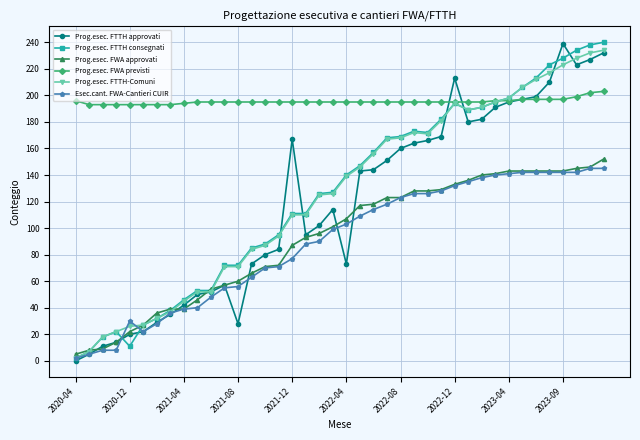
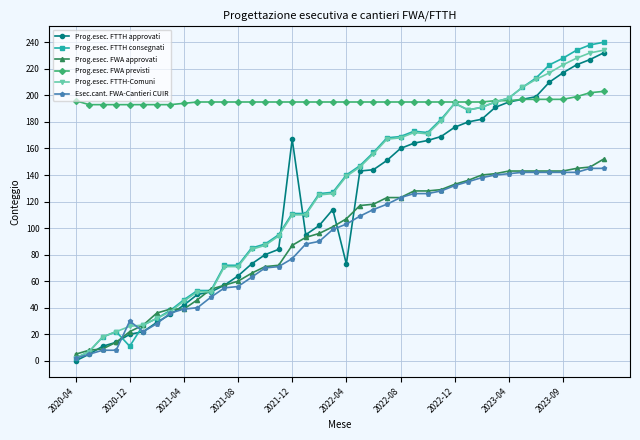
  {
    "Prog.esec. FTTH approvati": {
      "2020-04": 0,
      "2020-12": 20,
      "2021-04": 42,
-     "2021-08": 28,
+     "2021-08": 64,
      "2021-12": 167,
      "2022-04": 73,
      "2022-08": 160,
-     "2022-12": 213,
-     "2023-09": 239
+     "2022-12": 176,
+     "2023-09": 217
    },
    "Prog.esec. FTTH consegnati": {
      "2020-12": 11,
      "2023-09": 228
    },
    "Prog.esec. FTTH-Comuni": {
      "2020-12": 26,
      "2023-09": 223
    },
    "Esec.cant. FWA-Cantieri CUIR": {
      "2020-12": 30,
      "2021-08": 56,
      "2021-12": 77,
      "2022-04": 103,
      "2023-04": 141
    }
  }
